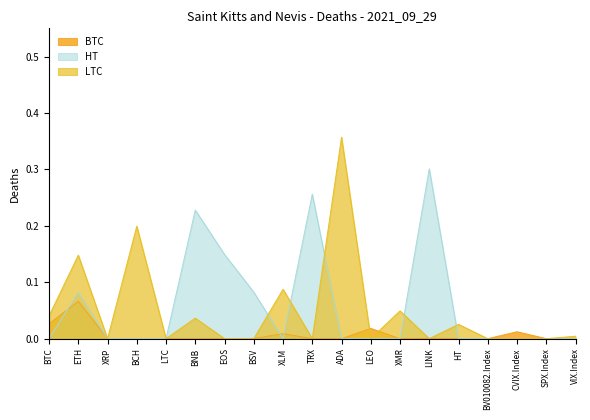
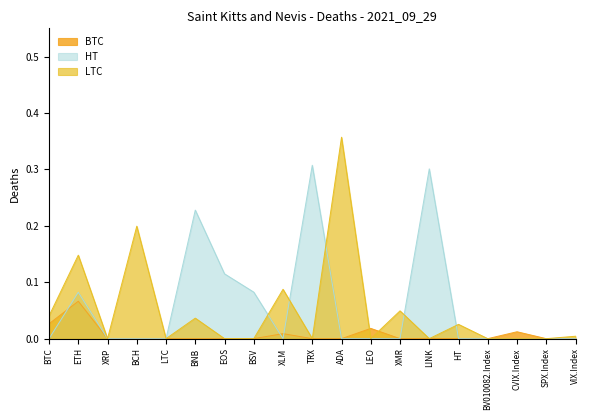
  {
    "HT": {
      "BTC": 0.00,
      "ETH": 0.08,
      "BNB": 0.23,
-     "EOS": 0.15,
+     "EOS": 0.11,
      "BSV": 0.08,
      "XLM": 0.00,
-     "TRX": 0.26,
+     "TRX": 0.31,
      "LINK": 0.30
    }
  }
